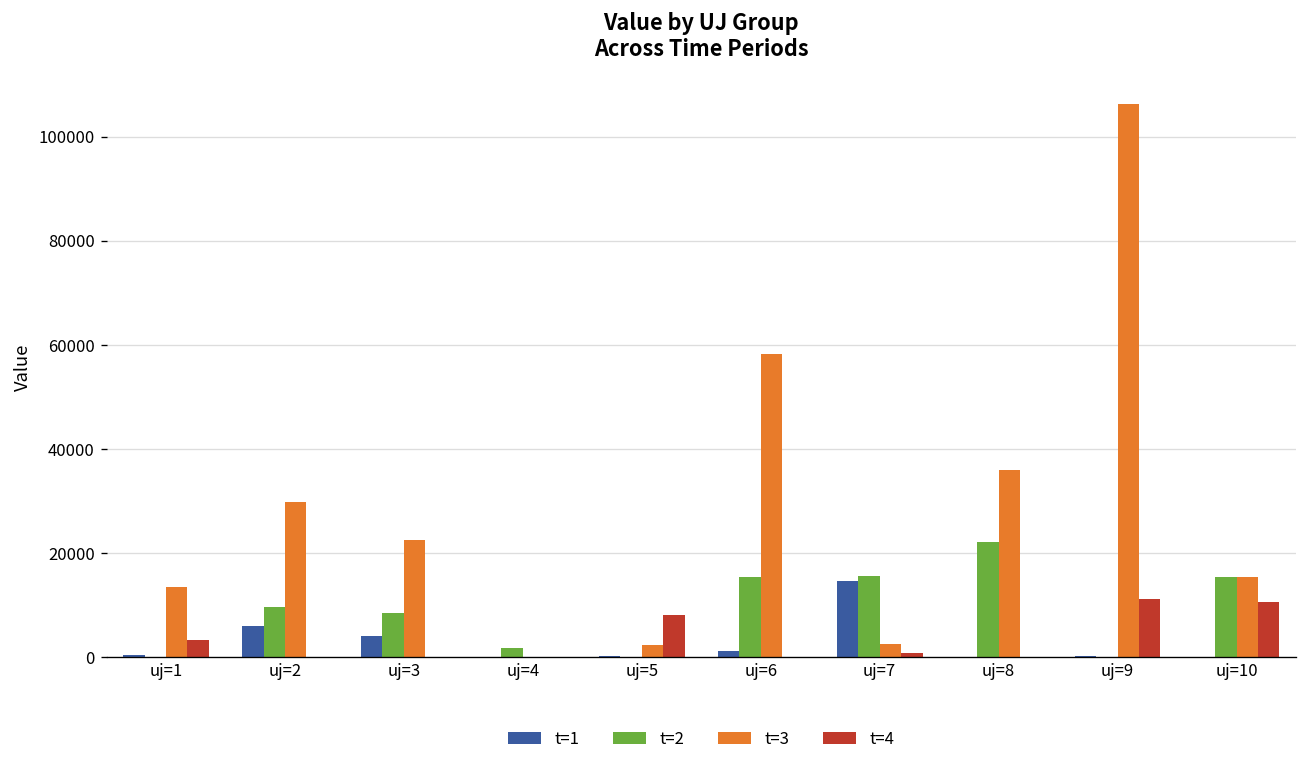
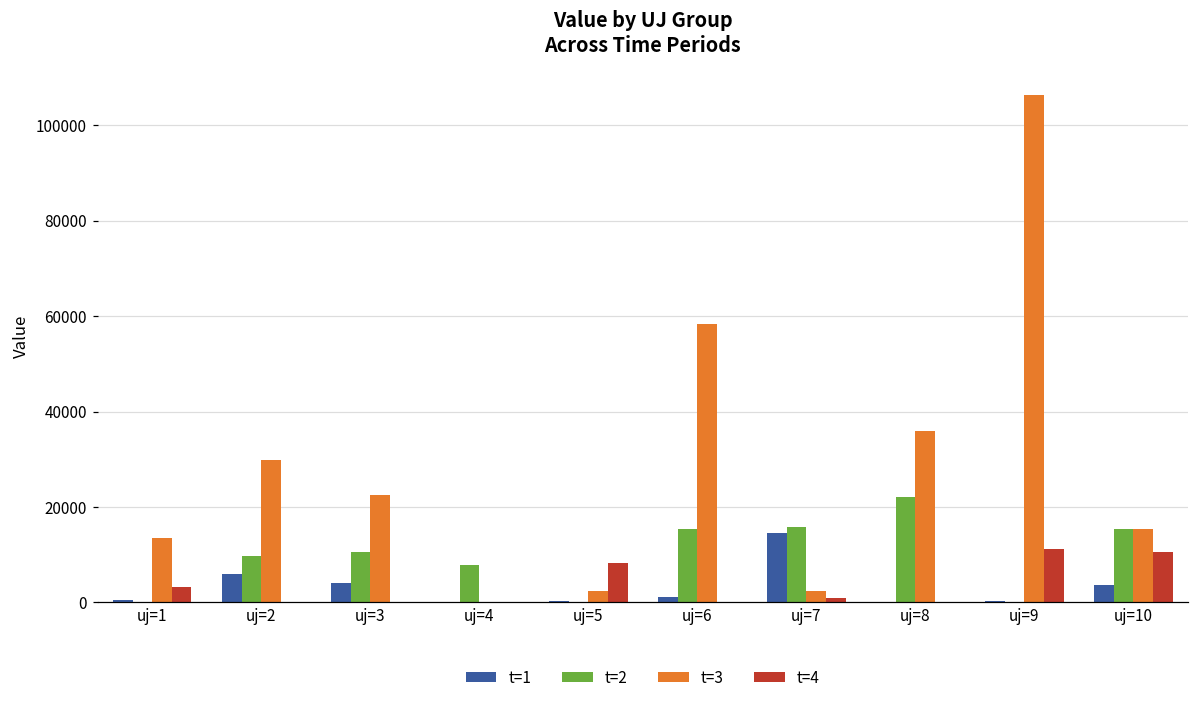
  {
    "t=1": {
      "uj=2": 6000,
      "uj=3": 4000,
      "uj=4": 0,
      "uj=6": 1000,
      "uj=7": 15000,
      "uj=8": 0,
-     "uj=10": 0
+     "uj=10": 4000
    },
    "t=2": {
      "uj=1": 0,
      "uj=2": 10000,
-     "uj=3": 8000,
-     "uj=4": 2000,
+     "uj=3": 11000,
+     "uj=4": 8000,
      "uj=5": 0,
      "uj=6": 15000,
      "uj=7": 16000,
      "uj=8": 22000,
      "uj=9": 0,
      "uj=10": 15000
    },
    "t=3": {
      "uj=1": 13000,
      "uj=2": 30000,
      "uj=3": 23000,
      "uj=4": 0,
      "uj=5": 2000,
      "uj=6": 58000,
      "uj=7": 3000,
      "uj=8": 36000,
      "uj=9": 106000,
      "uj=10": 15000
    },
    "t=4": {
      "uj=1": 3000,
      "uj=2": 0,
      "uj=3": 0,
      "uj=4": 0,
      "uj=5": 8000,
      "uj=6": 0,
      "uj=7": 1000,
      "uj=8": 0,
      "uj=9": 11000,
      "uj=10": 11000
    }
  }
